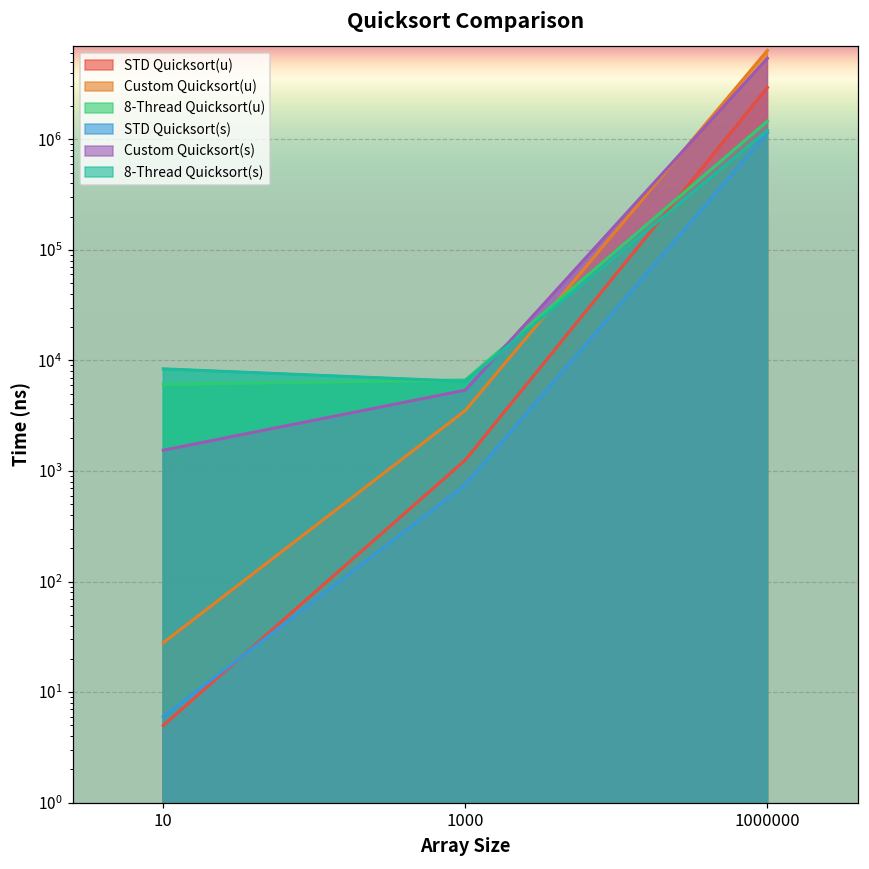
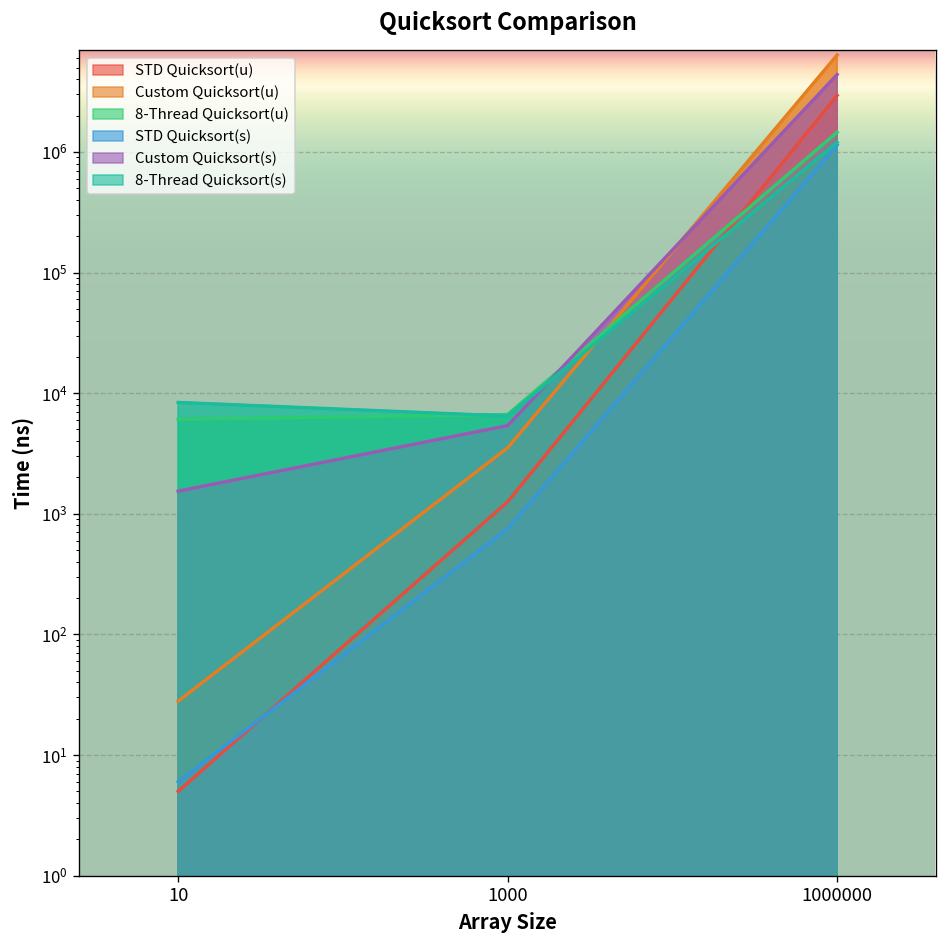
  {
    "Custom Quicksort(s)": {
      "10": 1500,
      "1000": 5000,
-     "1000000": 5000000
+     "1000000": 4000000
    }
  }
